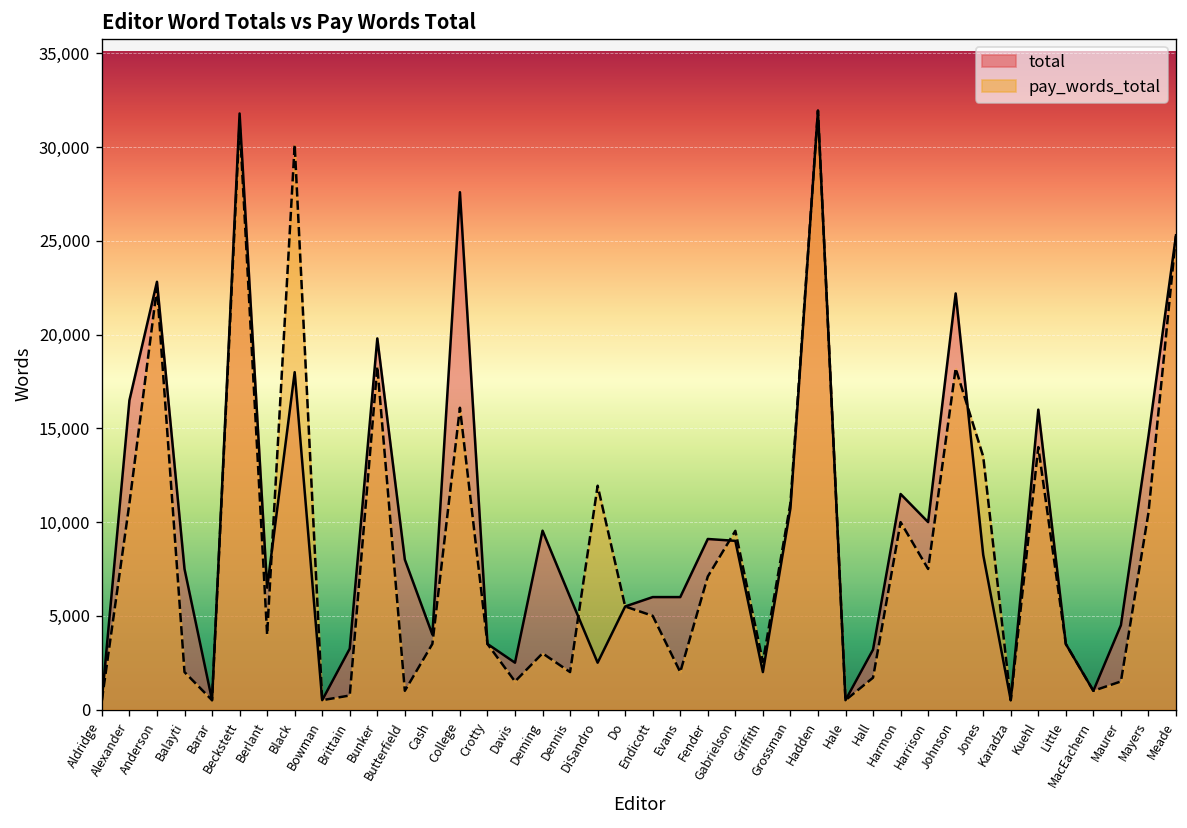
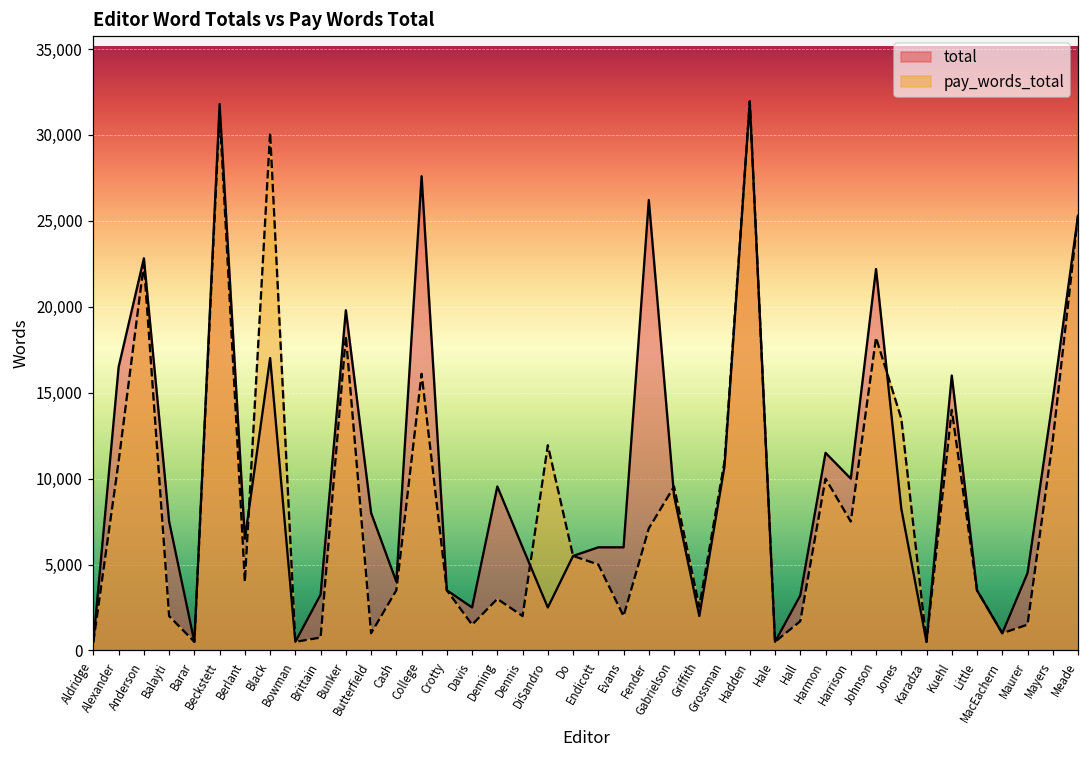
  {
    "total": {
      "Alexander": "16,500",
      "Anderson": "22,800",
      "Balayti": "7,500",
      "Beckstett": "31,800",
      "Berlant": "6,500",
-     "Black": "18,000",
+     "Black": "17,000",
      "Brittain": "3,300",
      "Bunker": "19,800",
      "Butterfield": "8,000",
      "Cash": "4,000",
      "College": "27,600",
      "Davis": "2,500",
      "Deming": "9,500",
      "Dennis": "6,000",
      "DiSandro": "2,500",
      "Endicott": "6,000",
      "Evans": "6,000",
-     "Fender": "9,100",
+     "Fender": "26,200",
      "Gabrielson": "9,000",
      "Griffith": "2,000",
      "Grossman": "10,700",
      "Hall": "3,200",
      "Harmon": "11,500",
      "Harrison": "10,000",
      "Johnson": "22,200",
      "Jones": "8,300",
      "Kuehl": "16,000",
      "Maurer": "4,500",
      "Mayers": "14,600"
    },
    "pay_words_total": {
      "Alexander": "11,000",
      "Anderson": "22,500",
      "Balayti": "2,000",
      "Beckstett": "31,300",
      "Berlant": "4,000",
      "Black": "30,100",
      "Brittain": "800",
      "Bunker": "18,300",
      "Butterfield": "1,000",
      "Cash": "3,500",
      "College": "16,100",
      "Davis": "1,500",
      "Deming": "3,000",
      "Dennis": "2,000",
      "DiSandro": "11,900",
      "Endicott": "5,000",
      "Evans": "2,000",
      "Fender": "7,100",
      "Gabrielson": "9,500",
      "Griffith": "2,500",
      "Grossman": "11,000",
      "Hall": "1,700",
      "Harmon": "10,000",
      "Harrison": "7,500",
      "Johnson": "18,200",
      "Jones": "13,500",
      "Kuehl": "14,000",
      "Maurer": "1,500",
-     "Mayers": "10,500"
+     "Mayers": "12,200"
    }
  }
